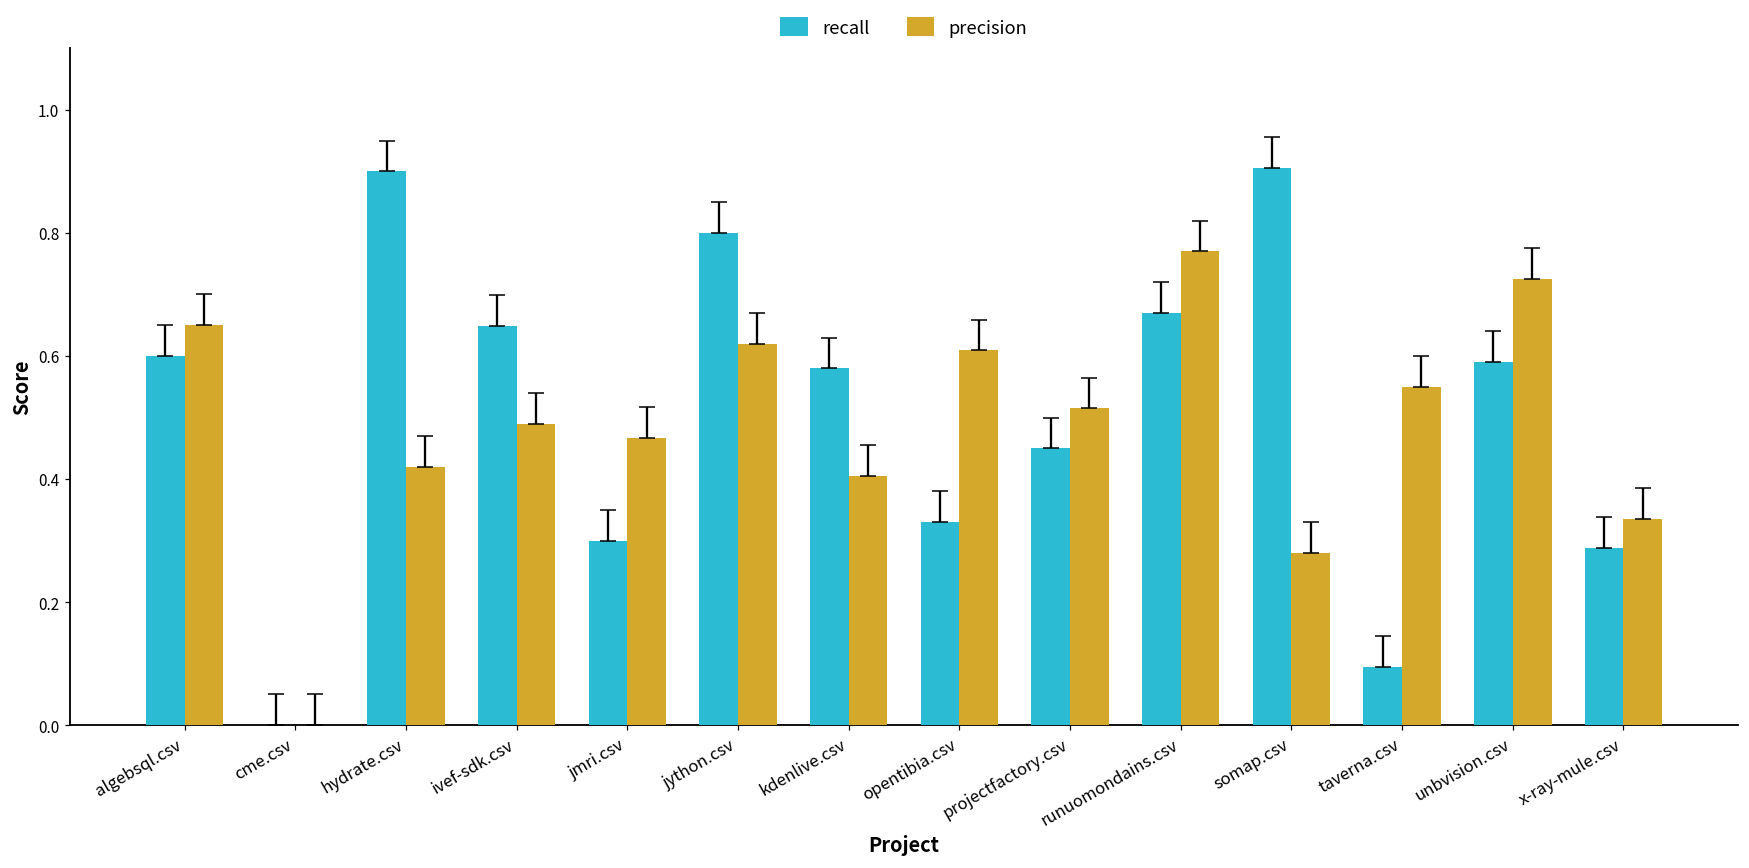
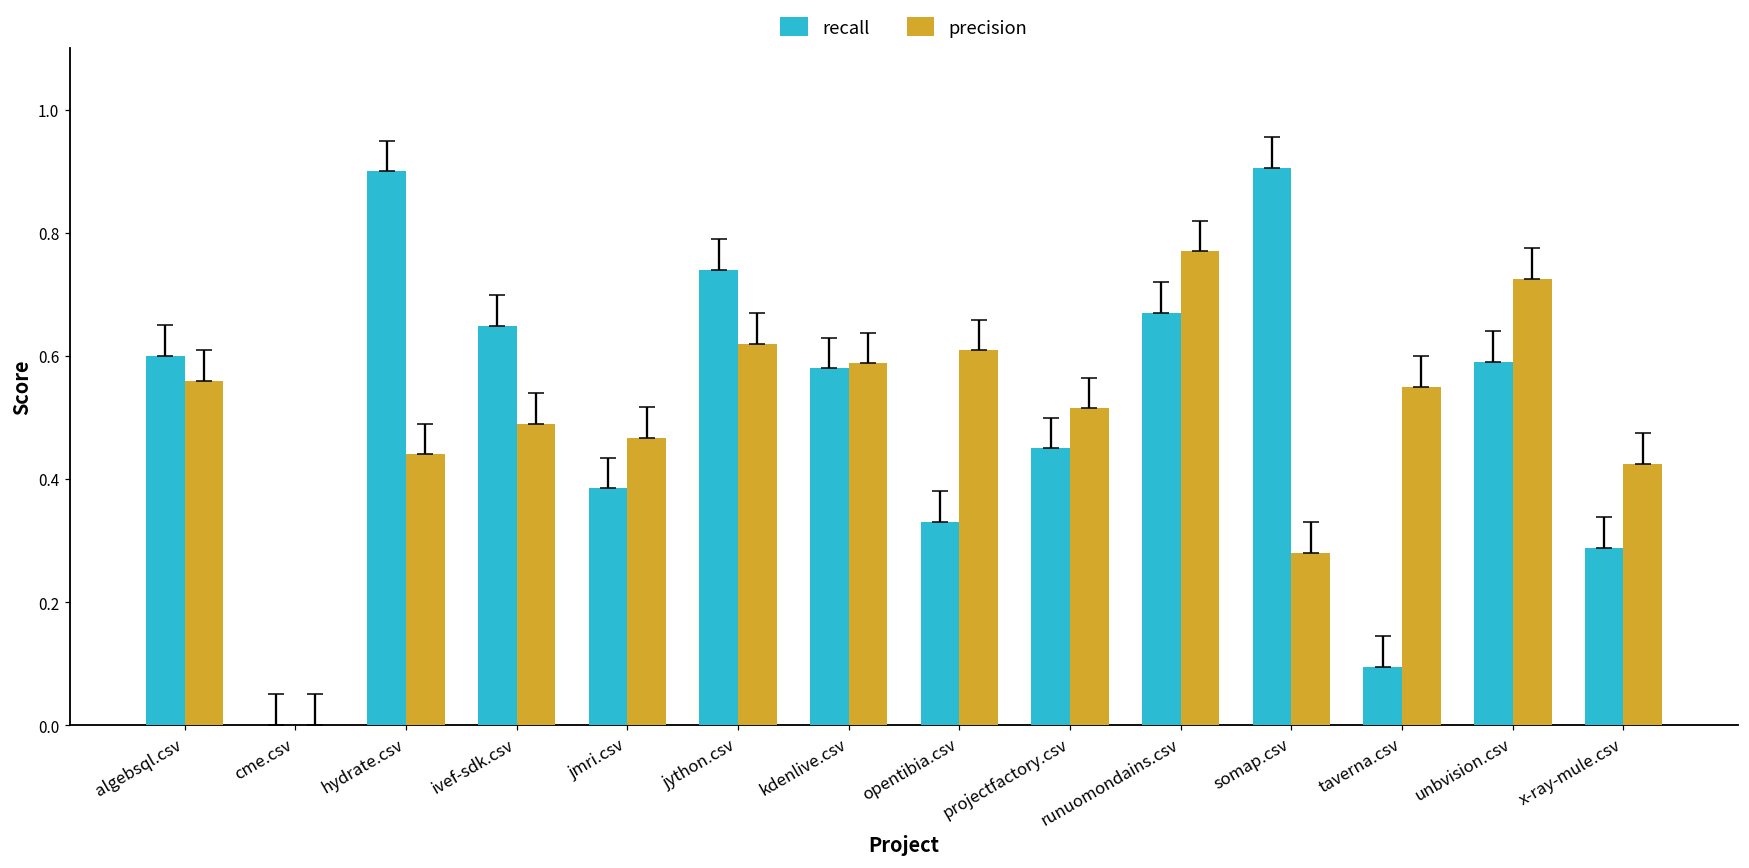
  {
    "recall": {
      "algebsql.csv": 0.60,
      "cme.csv": 0.00,
      "hydrate.csv": 0.90,
      "ivef-sdk.csv": 0.65,
-     "jmri.csv": 0.30,
-     "jython.csv": 0.80,
+     "jmri.csv": 0.39,
+     "jython.csv": 0.74,
      "kdenlive.csv": 0.58,
      "opentibia.csv": 0.33,
      "projectfactory.csv": 0.45,
      "runuomondains.csv": 0.67,
      "somap.csv": 0.91,
      "taverna.csv": 0.10,
      "unbvision.csv": 0.59,
      "x-ray-mule.csv": 0.29
    },
    "precision": {
-     "algebsql.csv": 0.65,
+     "algebsql.csv": 0.56,
      "cme.csv": 0.00,
-     "hydrate.csv": 0.42,
+     "hydrate.csv": 0.44,
      "ivef-sdk.csv": 0.49,
      "jmri.csv": 0.47,
      "jython.csv": 0.62,
-     "kdenlive.csv": 0.41,
+     "kdenlive.csv": 0.59,
      "opentibia.csv": 0.61,
      "projectfactory.csv": 0.52,
      "runuomondains.csv": 0.77,
      "somap.csv": 0.28,
      "taverna.csv": 0.55,
      "unbvision.csv": 0.73,
-     "x-ray-mule.csv": 0.34
+     "x-ray-mule.csv": 0.43
    }
  }
